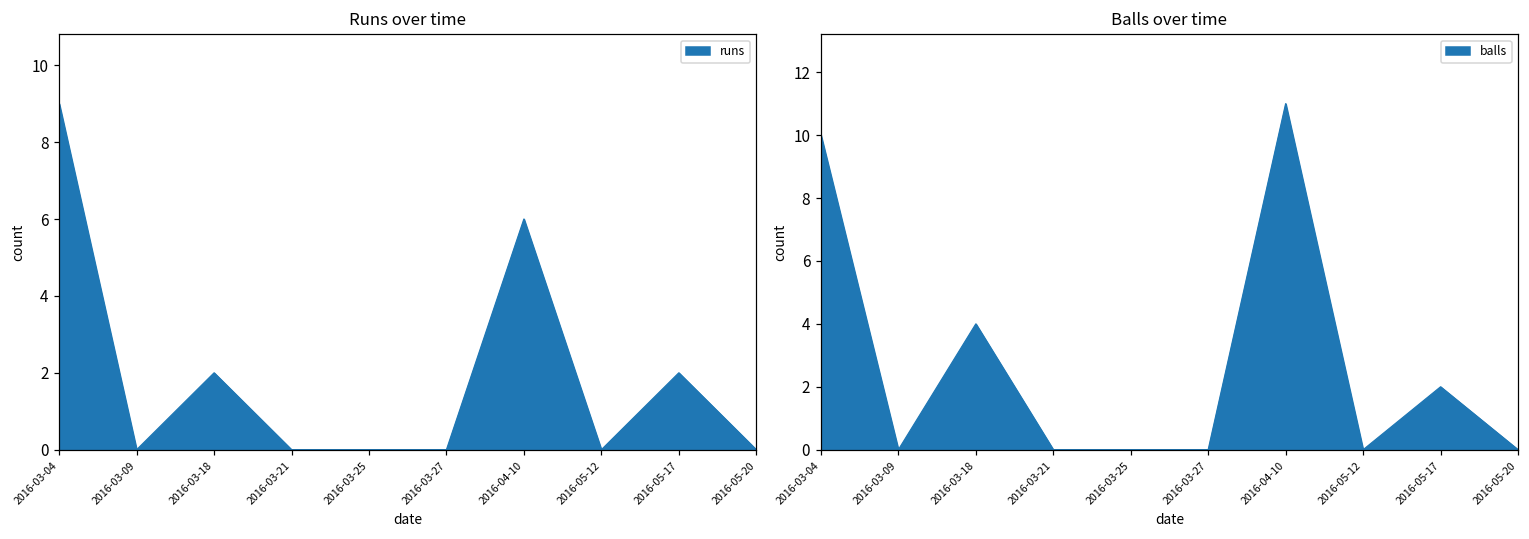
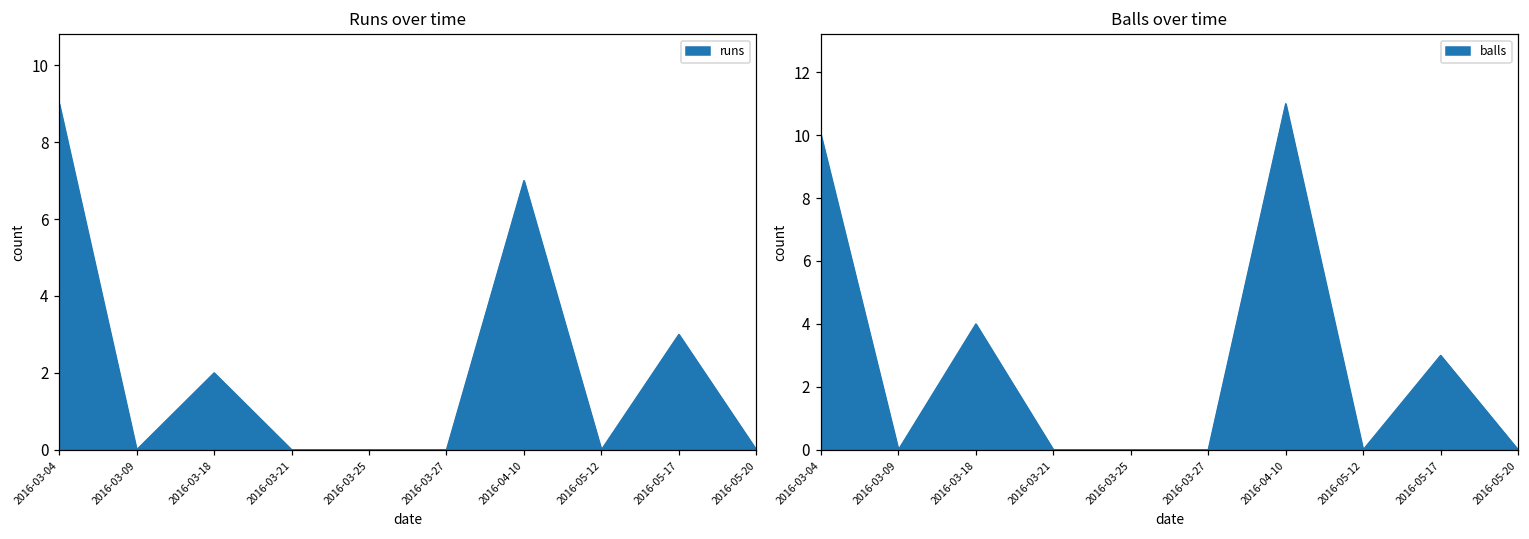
  {
    "Runs over time": {
      "2016-03-04": 9,
      "2016-03-09": 0,
      "2016-03-18": 2,
      "2016-03-21": 0,
      "2016-03-25": 0,
      "2016-03-27": 0,
-     "2016-04-10": 6,
+     "2016-04-10": 7,
      "2016-05-12": 0,
-     "2016-05-17": 2,
+     "2016-05-17": 3,
      "2016-05-20": 0
    },
    "Balls over time": {
      "2016-03-04": 10,
      "2016-03-09": 0,
      "2016-03-18": 4,
      "2016-03-21": 0,
      "2016-03-25": 0,
      "2016-03-27": 0,
      "2016-04-10": 11,
      "2016-05-12": 0,
-     "2016-05-17": 2,
+     "2016-05-17": 3,
      "2016-05-20": 0
    }
  }
